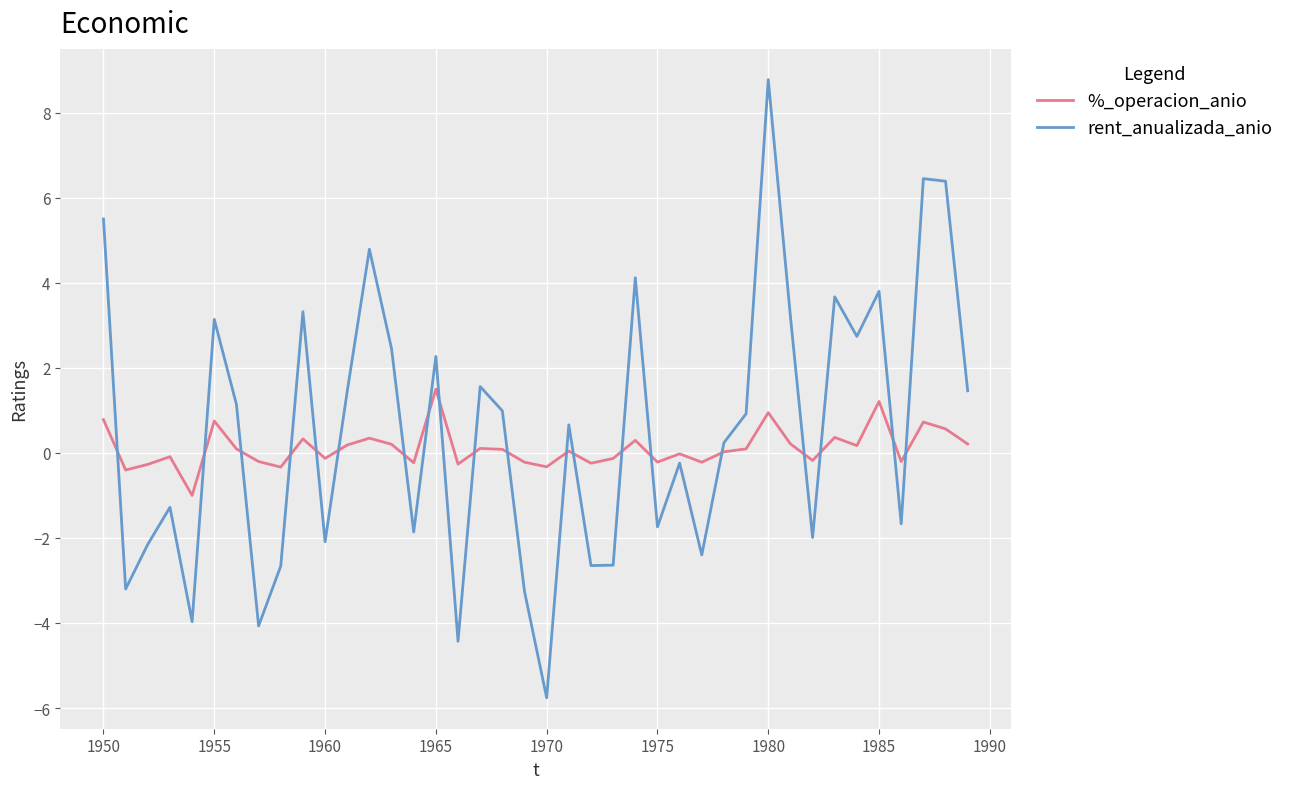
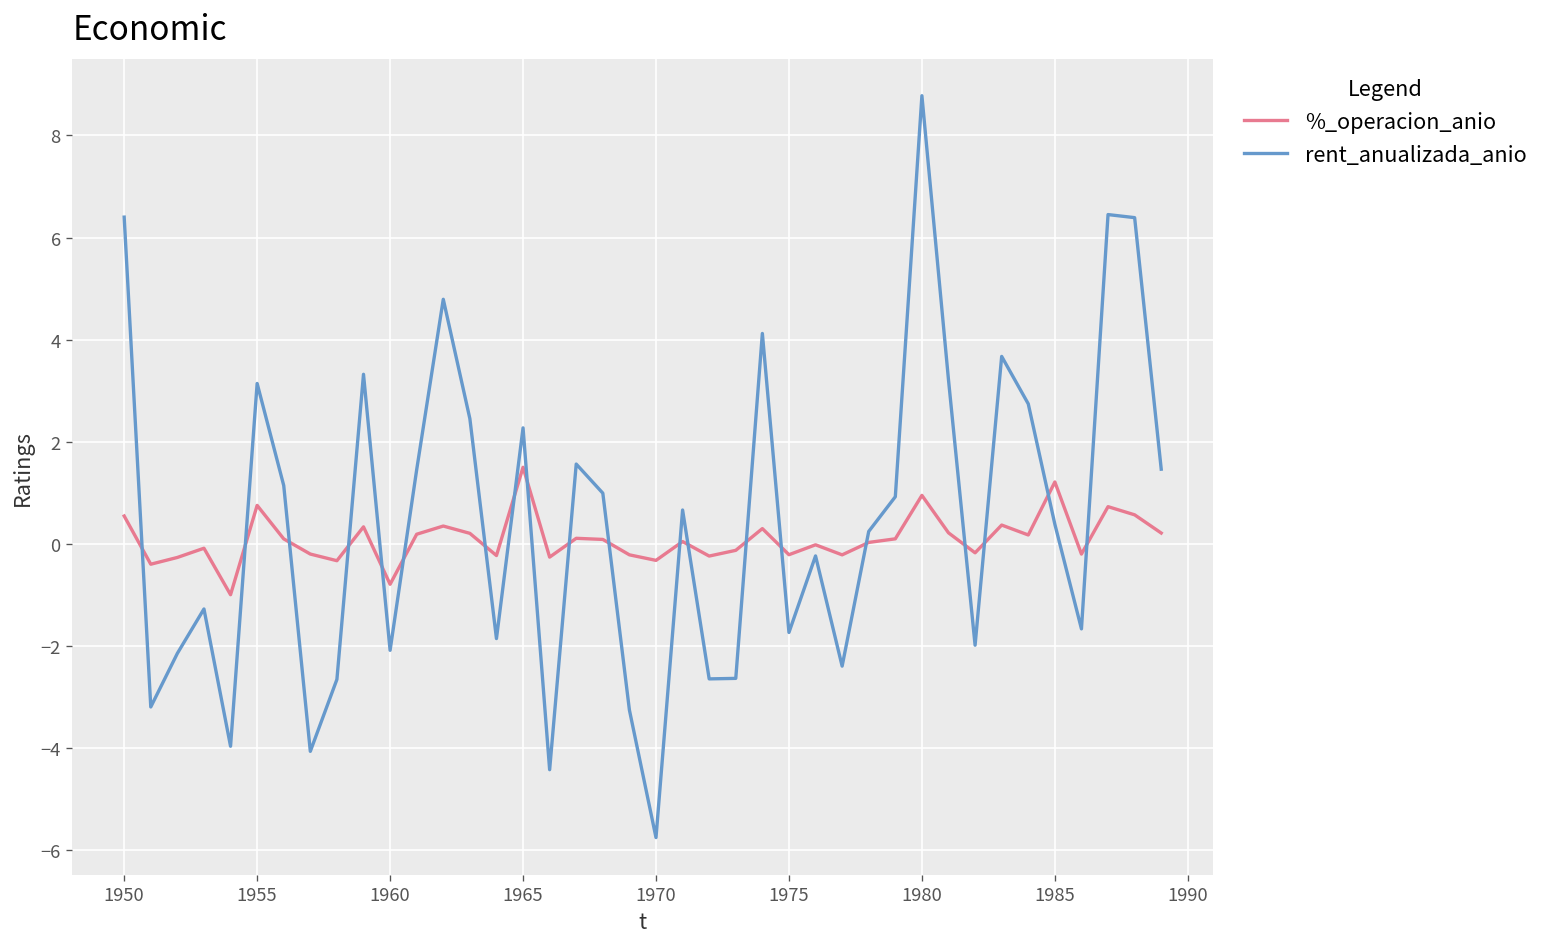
  {
    "%_operacion_anio": {
-     "1950": 0.8,
+     "1950": 0.5,
      "1955": 0.8,
-     "1960": -0.1,
+     "1960": -0.8,
      "1965": 1.5,
      "1970": -0.3,
      "1975": -0.2,
      "1980": 0.9,
      "1985": 1.2
    },
    "rent_anualizada_anio": {
-     "1950": 5.5,
+     "1950": 6.4,
      "1955": 3.1,
      "1960": -2.1,
      "1965": 2.3,
      "1970": -5.8,
      "1975": -1.7,
      "1980": 8.8,
-     "1985": 3.8
+     "1985": 0.4
    }
  }
